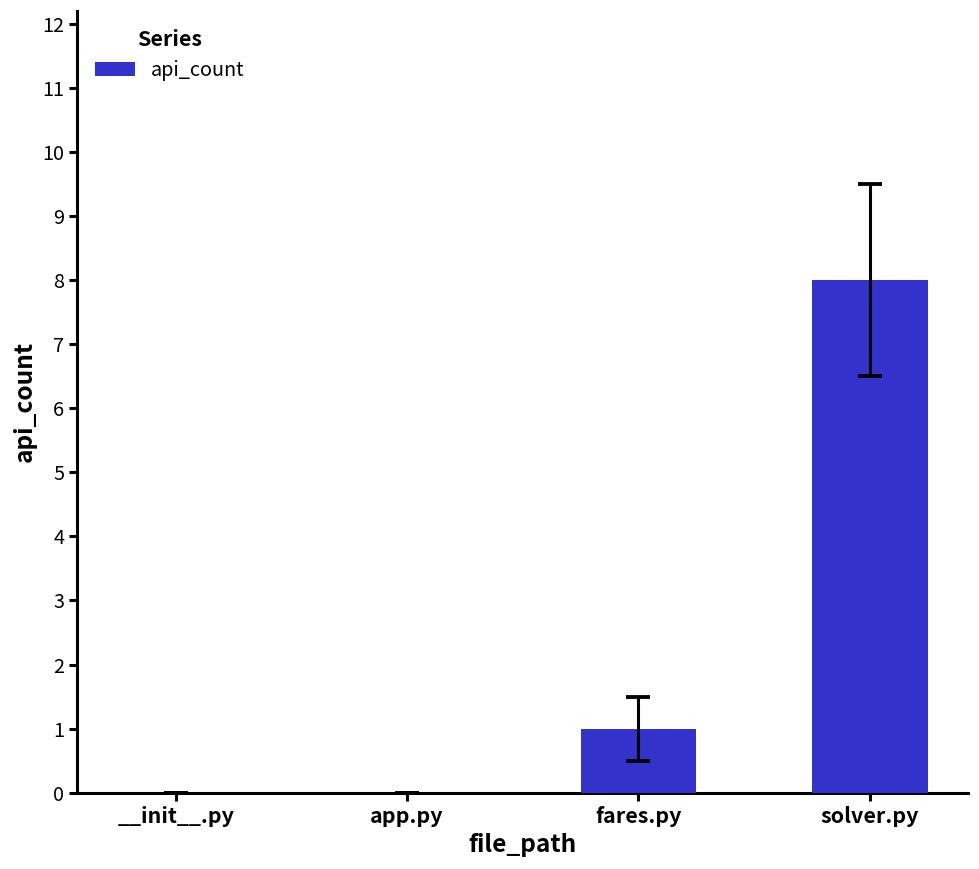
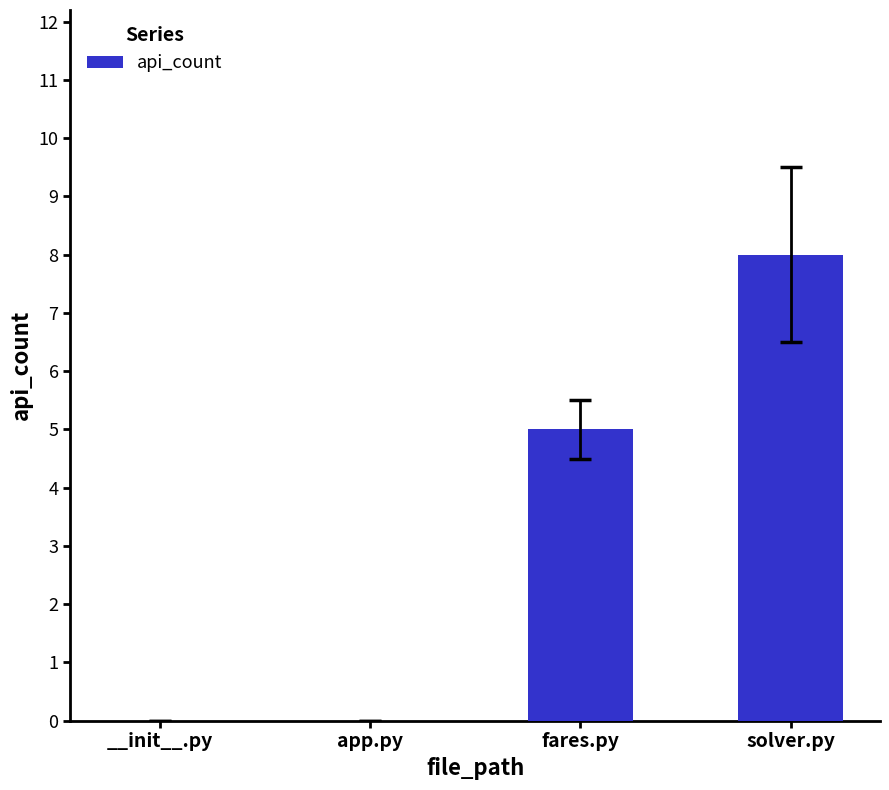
  {
    "api_count": {
      "__init__.py": 0,
      "app.py": 0,
-     "fares.py": 1,
+     "fares.py": 5,
      "solver.py": 8
    }
  }
